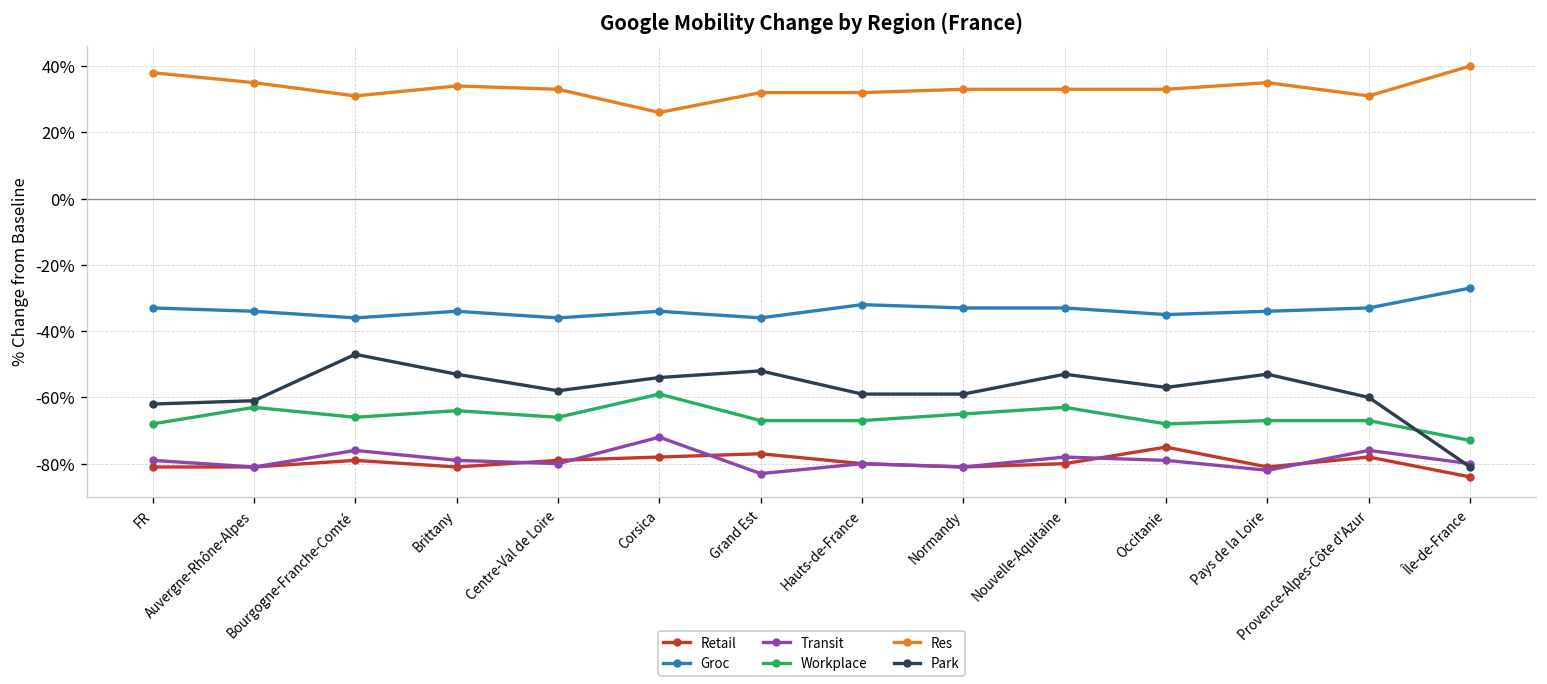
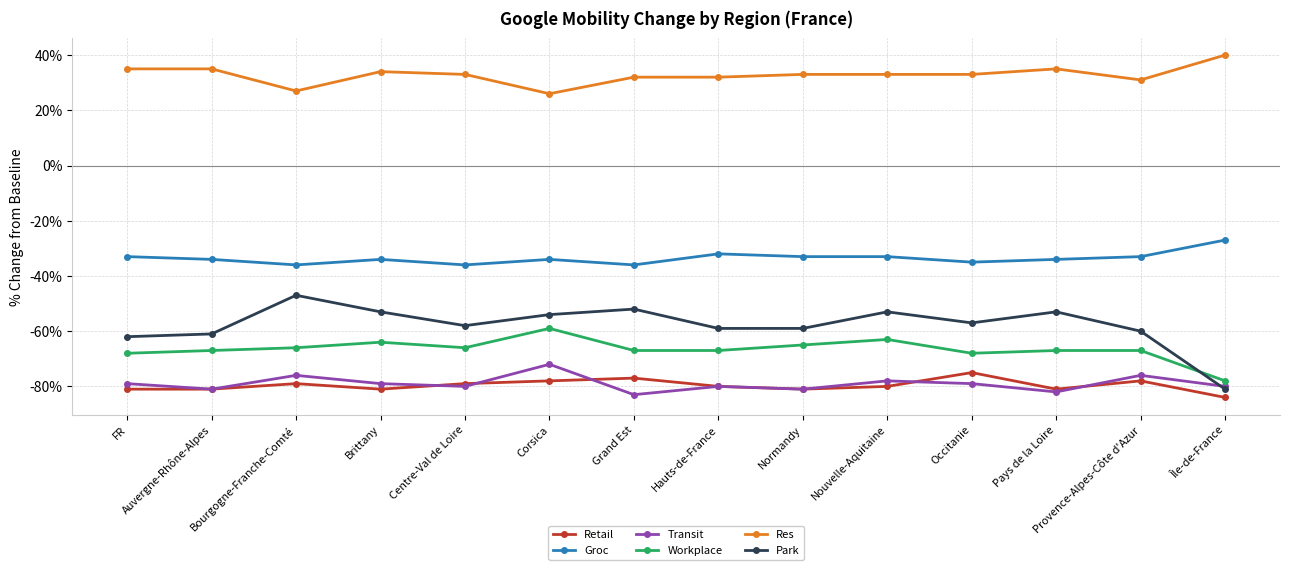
  {
    "Retail": {
      "FR": "-81%",
      "Bourgogne-Franche-Comté": "-79%",
      "Brittany": "-81%",
      "Centre-Val de Loire": "-79%",
      "Corsica": "-78%",
      "Grand Est": "-77%",
      "Nouvelle-Aquitaine": "-80%",
      "Occitanie": "-75%",
      "Pays de la Loire": "-81%",
      "Provence-Alpes-Côte d'Azur": "-78%",
      "Île-de-France": "-84%"
    },
    "Groc": {
      "FR": "-33%",
      "Auvergne-Rhône-Alpes": "-34%",
      "Bourgogne-Franche-Comté": "-36%",
      "Brittany": "-34%",
      "Centre-Val de Loire": "-36%",
      "Corsica": "-34%",
      "Grand Est": "-36%",
      "Hauts-de-France": "-32%",
      "Normandy": "-33%",
      "Nouvelle-Aquitaine": "-33%",
      "Occitanie": "-35%",
      "Pays de la Loire": "-34%",
      "Provence-Alpes-Côte d'Azur": "-33%",
      "Île-de-France": "-27%"
    },
    "Transit": {
      "FR": "-79%",
      "Bourgogne-Franche-Comté": "-76%",
      "Brittany": "-79%",
      "Centre-Val de Loire": "-80%",
      "Corsica": "-72%",
      "Grand Est": "-83%",
      "Nouvelle-Aquitaine": "-78%",
      "Occitanie": "-79%",
      "Pays de la Loire": "-82%",
      "Provence-Alpes-Côte d'Azur": "-76%",
      "Île-de-France": "-80%"
    },
    "Workplace": {
      "FR": "-68%",
-     "Auvergne-Rhône-Alpes": "-63%",
+     "Auvergne-Rhône-Alpes": "-67%",
      "Bourgogne-Franche-Comté": "-66%",
      "Brittany": "-64%",
      "Centre-Val de Loire": "-66%",
      "Corsica": "-59%",
      "Grand Est": "-67%",
      "Hauts-de-France": "-67%",
      "Normandy": "-65%",
      "Nouvelle-Aquitaine": "-63%",
      "Occitanie": "-68%",
      "Pays de la Loire": "-67%",
      "Provence-Alpes-Côte d'Azur": "-67%",
-     "Île-de-France": "-73%"
+     "Île-de-France": "-78%"
    },
    "Res": {
-     "FR": "38%",
+     "FR": "35%",
      "Auvergne-Rhône-Alpes": "35%",
-     "Bourgogne-Franche-Comté": "31%",
+     "Bourgogne-Franche-Comté": "27%",
      "Brittany": "34%",
      "Centre-Val de Loire": "33%",
      "Corsica": "26%",
      "Grand Est": "32%",
      "Hauts-de-France": "32%",
      "Normandy": "33%",
      "Nouvelle-Aquitaine": "33%",
      "Occitanie": "33%",
      "Pays de la Loire": "35%",
      "Provence-Alpes-Côte d'Azur": "31%",
      "Île-de-France": "40%"
    },
    "Park": {
      "FR": "-62%",
      "Auvergne-Rhône-Alpes": "-61%",
      "Bourgogne-Franche-Comté": "-47%",
      "Brittany": "-53%",
      "Centre-Val de Loire": "-58%",
      "Corsica": "-54%",
      "Grand Est": "-52%",
      "Hauts-de-France": "-59%",
      "Normandy": "-59%",
      "Nouvelle-Aquitaine": "-53%",
      "Occitanie": "-57%",
      "Pays de la Loire": "-53%",
      "Provence-Alpes-Côte d'Azur": "-60%",
      "Île-de-France": "-81%"
    }
  }
